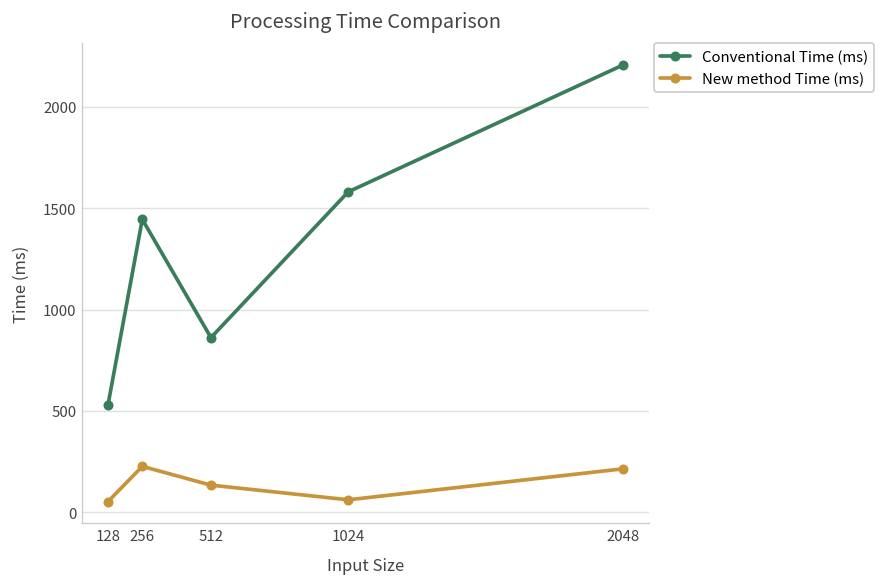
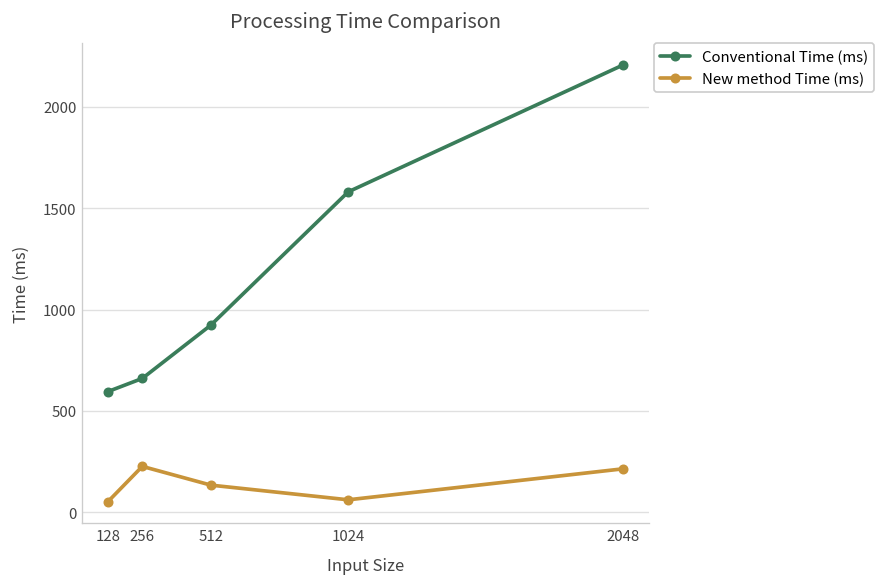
  {
    "Conventional Time (ms)": {
-     "128": 530,
-     "256": 1440,
-     "512": 860,
+     "128": 600,
+     "256": 660,
+     "512": 920,
      "1024": 1580,
      "2048": 2210
    },
    "New method Time (ms)": {
      "128": 50,
      "256": 230,
      "512": 130,
      "1024": 60,
      "2048": 210
    }
  }
